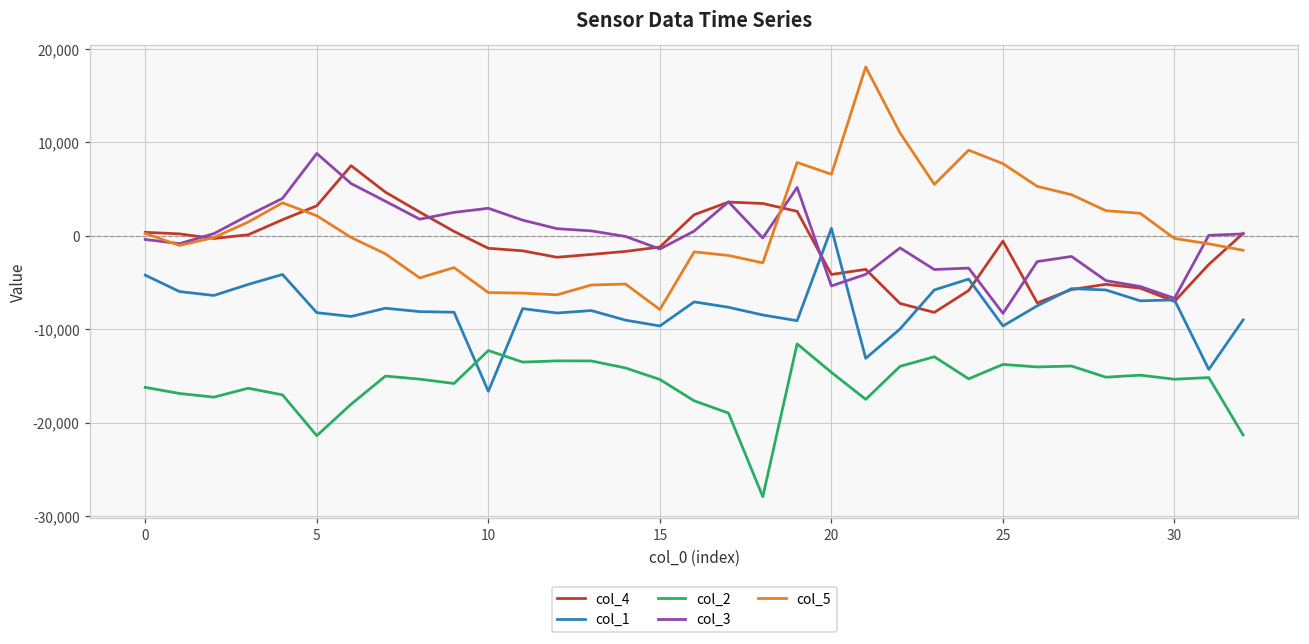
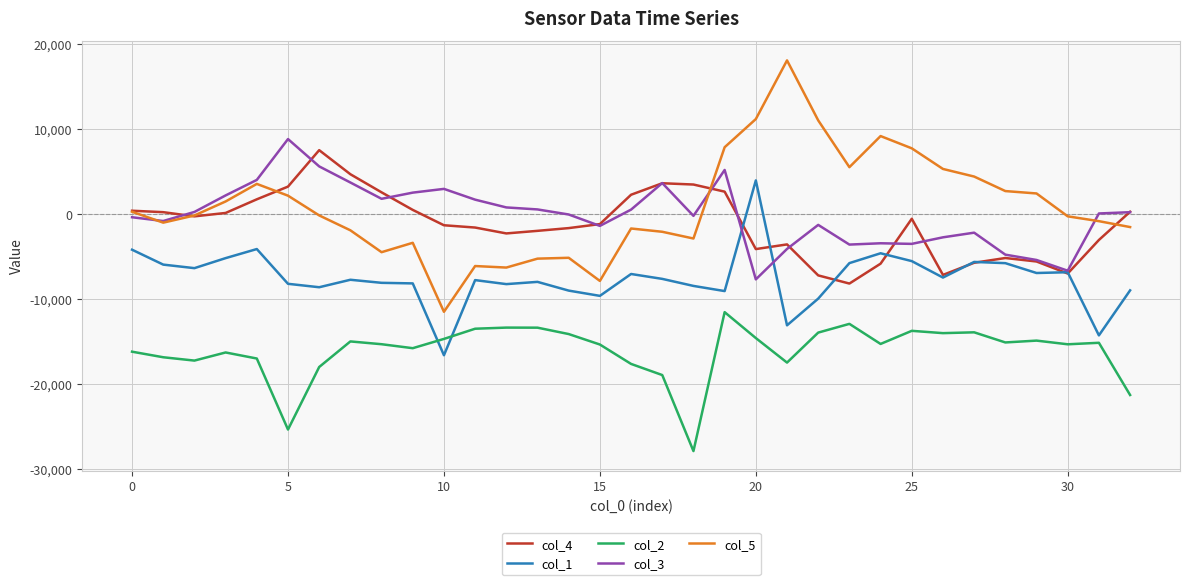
  {
    "col_4": {
      "5": "3,000",
      "10": "-1,000",
      "20": "-4,000",
      "25": "-1,000"
    },
    "col_1": {
      "0": "-4,000",
      "5": "-8,000",
      "10": "-17,000",
      "15": "-10,000",
-     "20": "1,000",
-     "25": "-10,000"
+     "20": "4,000",
+     "25": "-6,000"
    },
    "col_2": {
      "0": "-16,000",
-     "5": "-21,000",
-     "10": "-12,000",
+     "5": "-25,000",
+     "10": "-15,000",
      "15": "-15,000",
      "20": "-15,000",
      "25": "-14,000",
      "30": "-15,000"
    },
    "col_3": {
      "0": "0",
      "5": "9,000",
      "10": "3,000",
-     "20": "-5,000",
-     "25": "-8,000"
+     "20": "-8,000",
+     "25": "-4,000"
    },
    "col_5": {
      "5": "2,000",
-     "10": "-6,000",
+     "10": "-12,000",
      "15": "-8,000",
-     "20": "7,000",
+     "20": "11,000",
      "25": "8,000",
      "30": "0"
    }
  }
